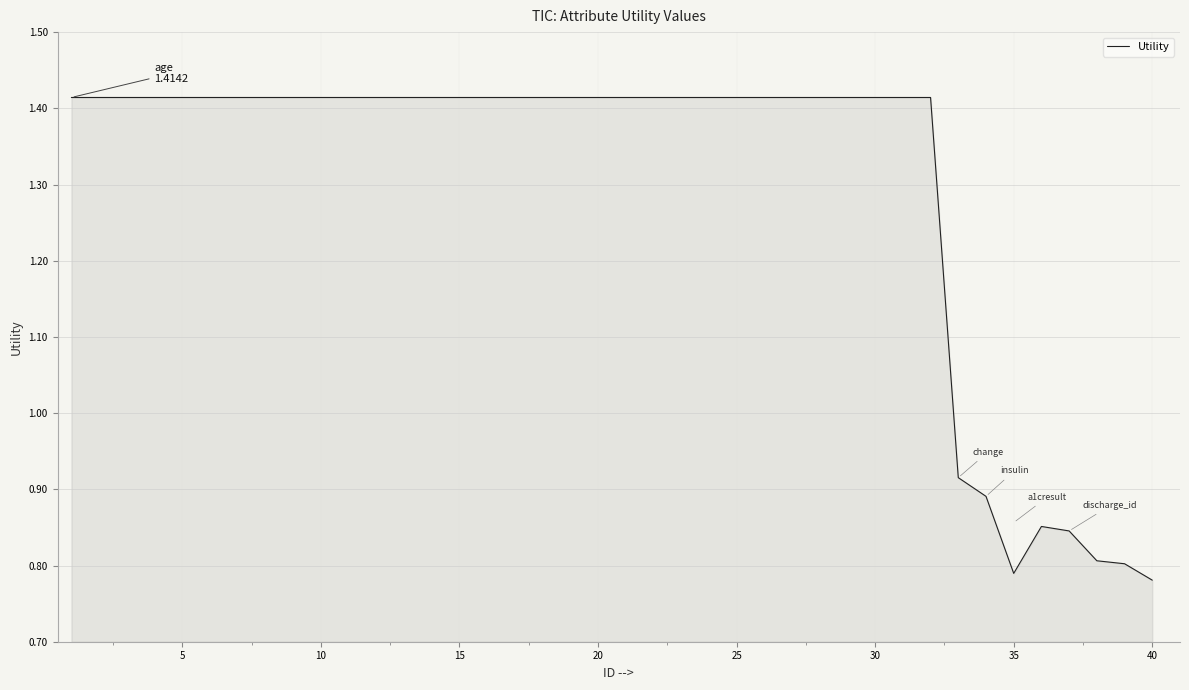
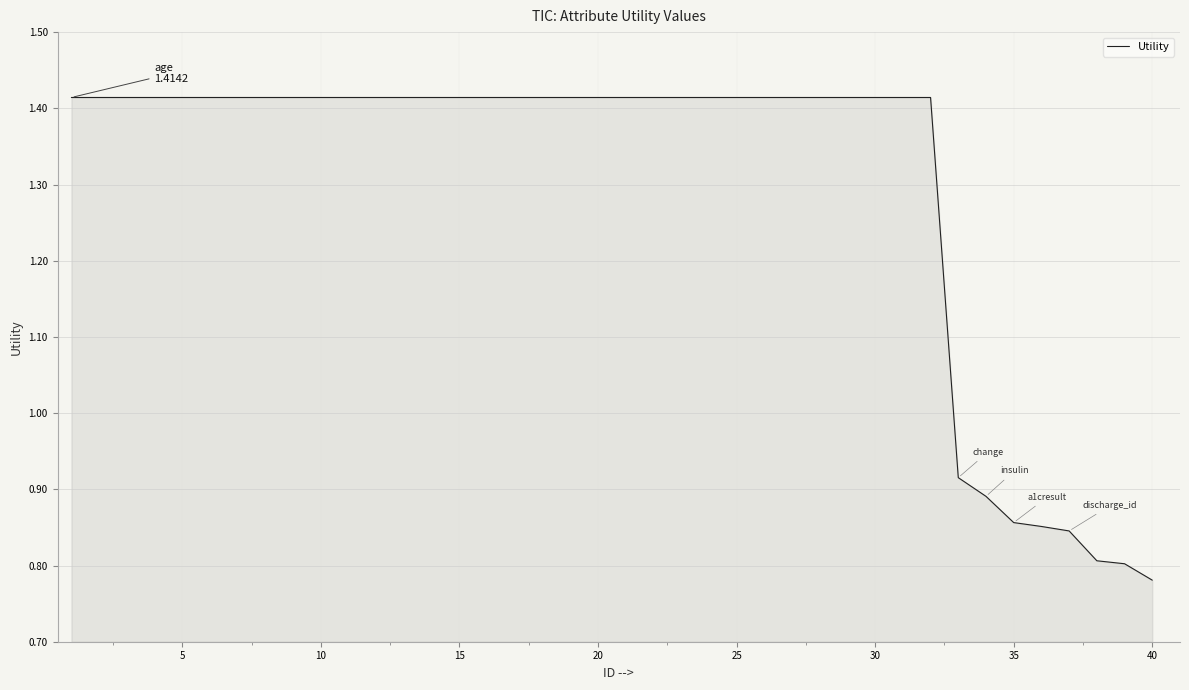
  {
    "10": 1.41,
    "15": 1.41,
    "20": 1.41,
    "25": 1.41,
    "30": 1.41,
-   "35": 0.79,
+   "35": 0.86,
    "40": 0.78
  }
